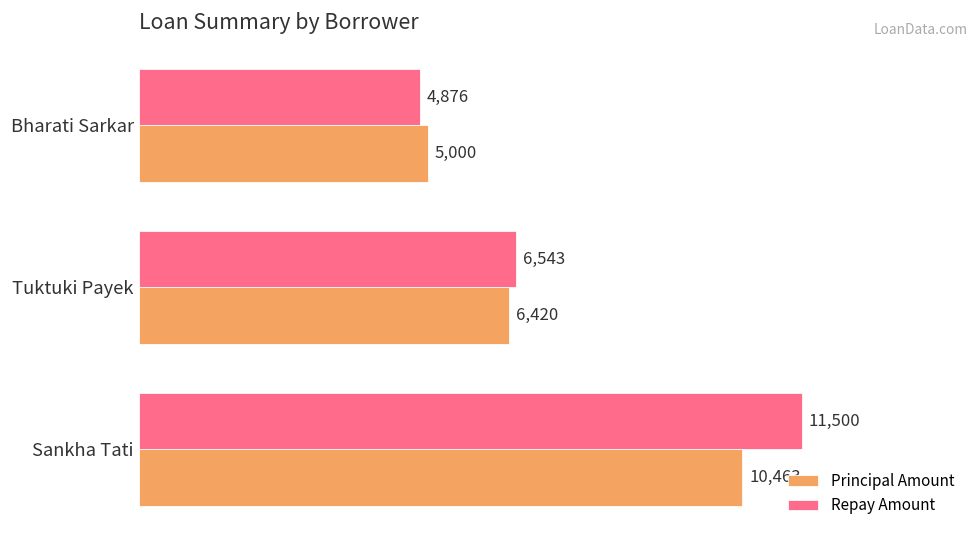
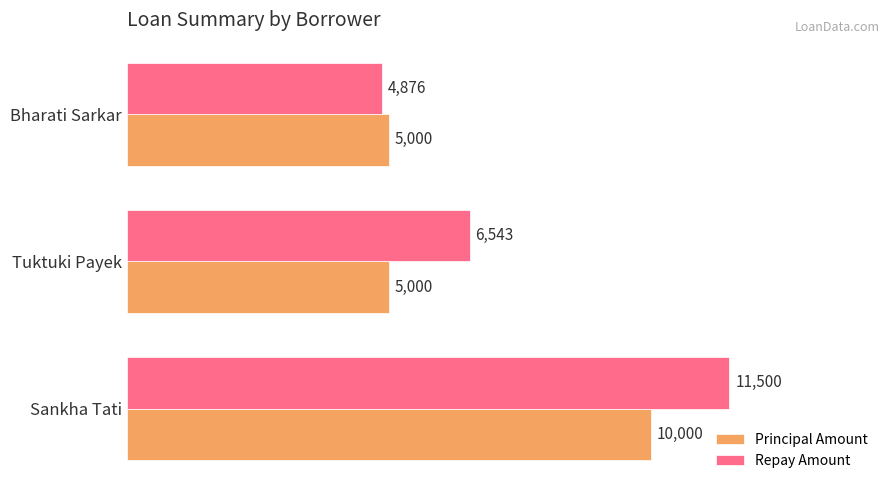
  {
    "Principal Amount": {
      "Bharati Sarkar": "5,000",
-     "Tuktuki Payek": "6,420",
-     "Sankha Tati": "10,463"
+     "Tuktuki Payek": "5,000",
+     "Sankha Tati": "10,000"
    },
    "Repay Amount": {
      "Bharati Sarkar": "4,876",
      "Tuktuki Payek": "6,543",
      "Sankha Tati": "11,500"
    }
  }
